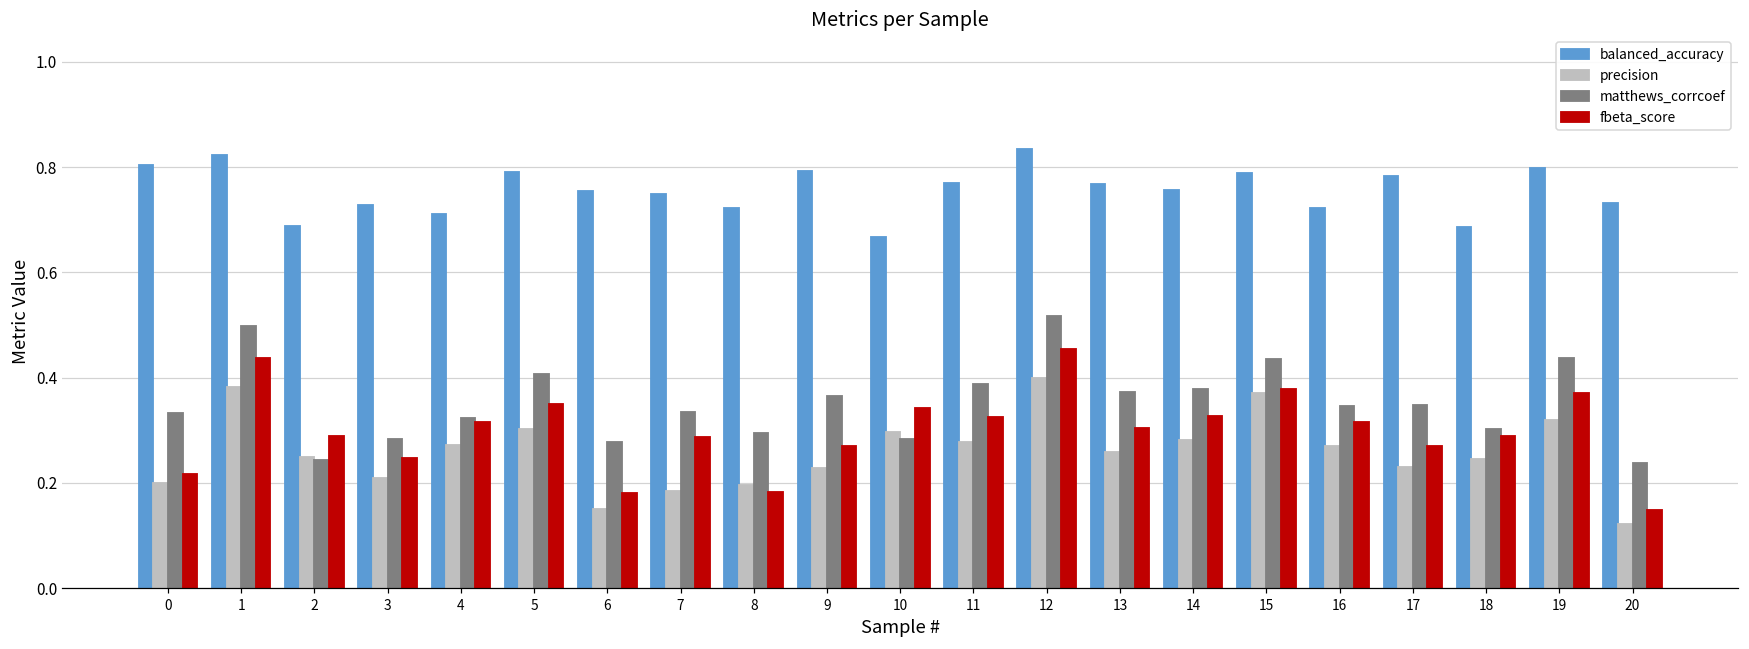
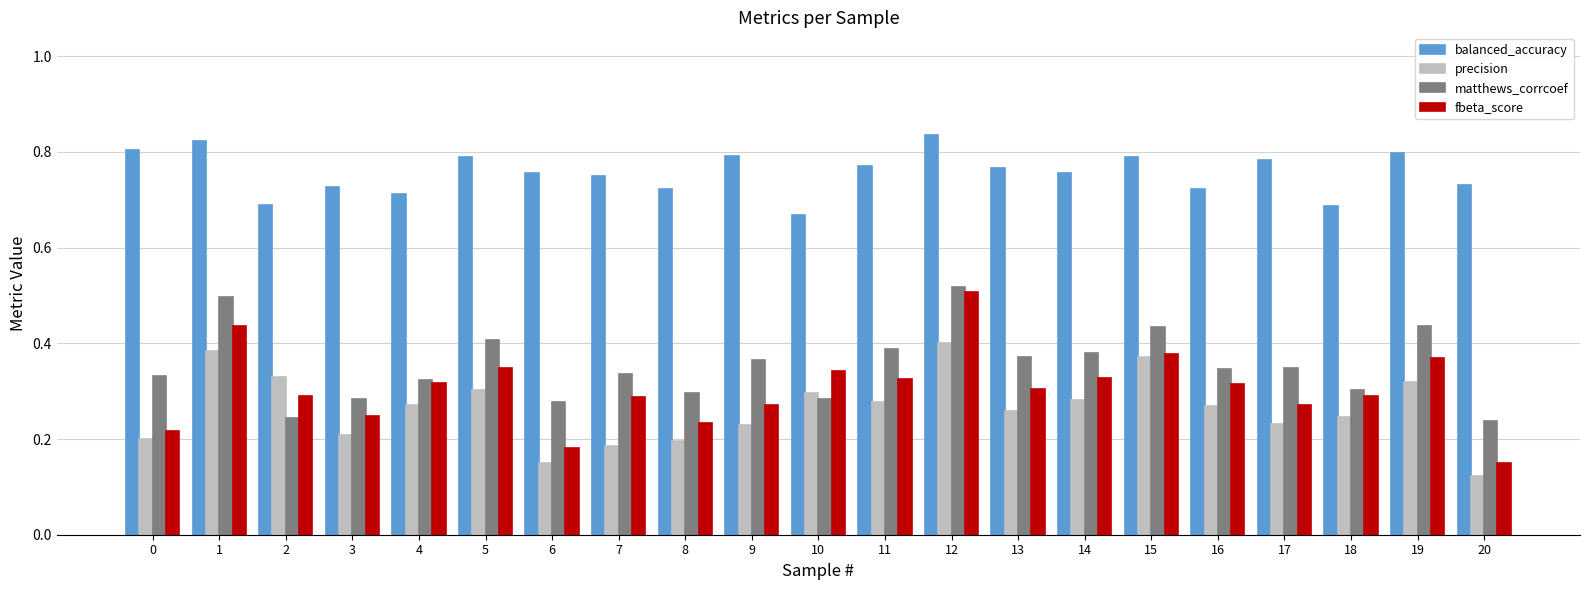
  {
    "balanced_accuracy": {
      "0": 0.80,
      "1": 0.82,
      "2": 0.69,
      "3": 0.73,
      "4": 0.71,
      "5": 0.79,
      "6": 0.76,
      "7": 0.75,
      "8": 0.72,
      "9": 0.79,
      "10": 0.67,
      "11": 0.77,
      "12": 0.84,
      "13": 0.77,
      "14": 0.76,
      "15": 0.79,
      "16": 0.72,
      "17": 0.78,
      "18": 0.69,
      "19": 0.80,
      "20": 0.73
    },
    "precision": {
      "0": 0.20,
      "1": 0.38,
-     "2": 0.25,
+     "2": 0.33,
      "3": 0.21,
      "4": 0.27,
      "5": 0.30,
      "6": 0.15,
      "7": 0.19,
      "8": 0.20,
      "9": 0.23,
      "10": 0.30,
      "11": 0.28,
      "12": 0.40,
      "13": 0.26,
      "14": 0.28,
      "15": 0.37,
      "16": 0.27,
      "17": 0.23,
      "18": 0.25,
      "19": 0.32,
      "20": 0.12
    },
    "matthews_corrcoef": {
      "0": 0.33,
      "1": 0.50,
      "2": 0.24,
      "3": 0.28,
      "4": 0.32,
      "5": 0.41,
      "6": 0.28,
      "7": 0.33,
      "8": 0.30,
      "9": 0.37,
      "10": 0.28,
      "11": 0.39,
      "12": 0.52,
      "13": 0.37,
      "14": 0.38,
      "15": 0.43,
      "16": 0.35,
      "17": 0.35,
      "18": 0.30,
      "19": 0.44,
      "20": 0.24
    },
    "fbeta_score": {
      "0": 0.22,
      "1": 0.44,
      "2": 0.29,
      "3": 0.25,
      "4": 0.32,
      "5": 0.35,
      "6": 0.18,
      "7": 0.29,
-     "8": 0.18,
+     "8": 0.23,
      "9": 0.27,
      "10": 0.34,
      "11": 0.32,
-     "12": 0.45,
+     "12": 0.51,
      "13": 0.30,
      "14": 0.33,
      "15": 0.38,
      "16": 0.32,
      "17": 0.27,
      "18": 0.29,
      "19": 0.37,
      "20": 0.15
    }
  }
